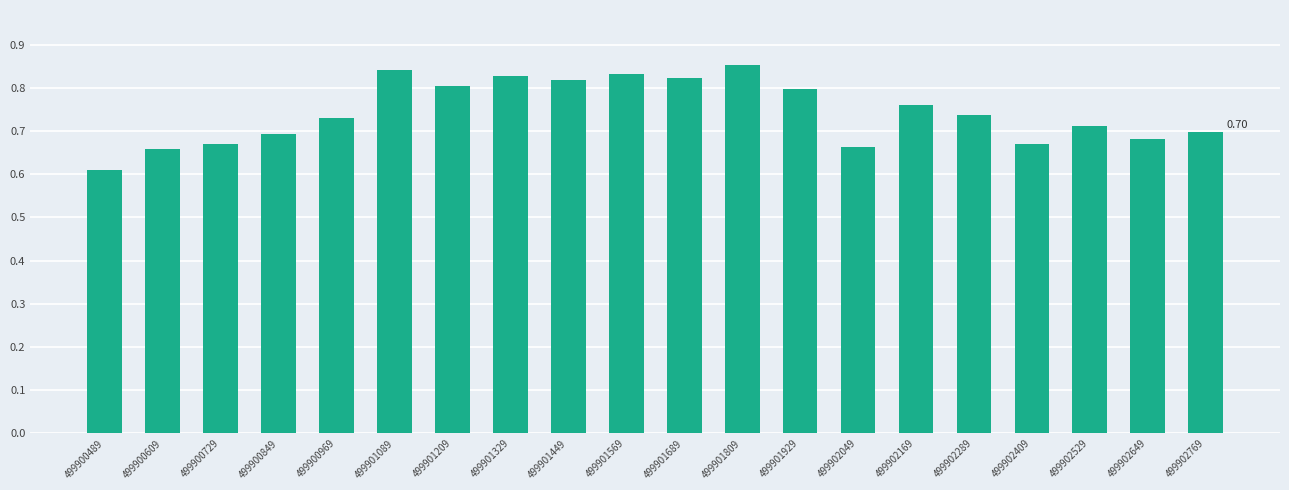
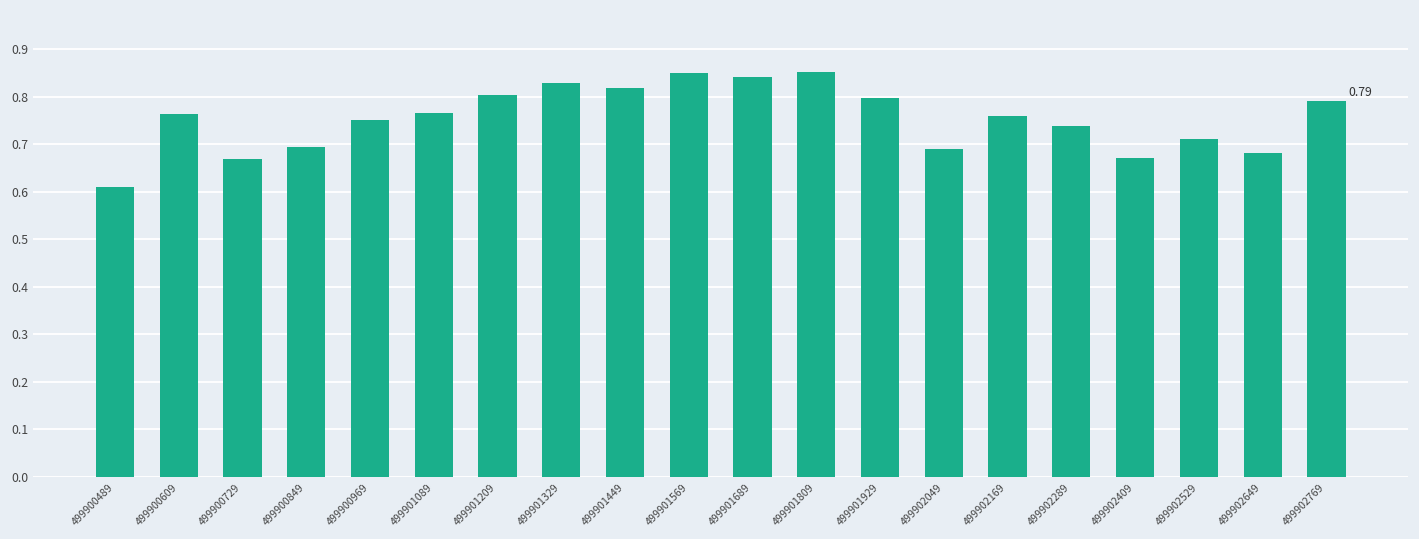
  {
-   "499900609": 0.66,
-   "499900969": 0.73,
-   "499901089": 0.84,
-   "499901569": 0.83,
-   "499901689": 0.82,
-   "499902049": 0.66,
-   "499902769": 0.70
+   "499900609": 0.76,
+   "499900969": 0.75,
+   "499901089": 0.77,
+   "499901569": 0.85,
+   "499901689": 0.84,
+   "499902049": 0.69,
+   "499902769": 0.79
  }
